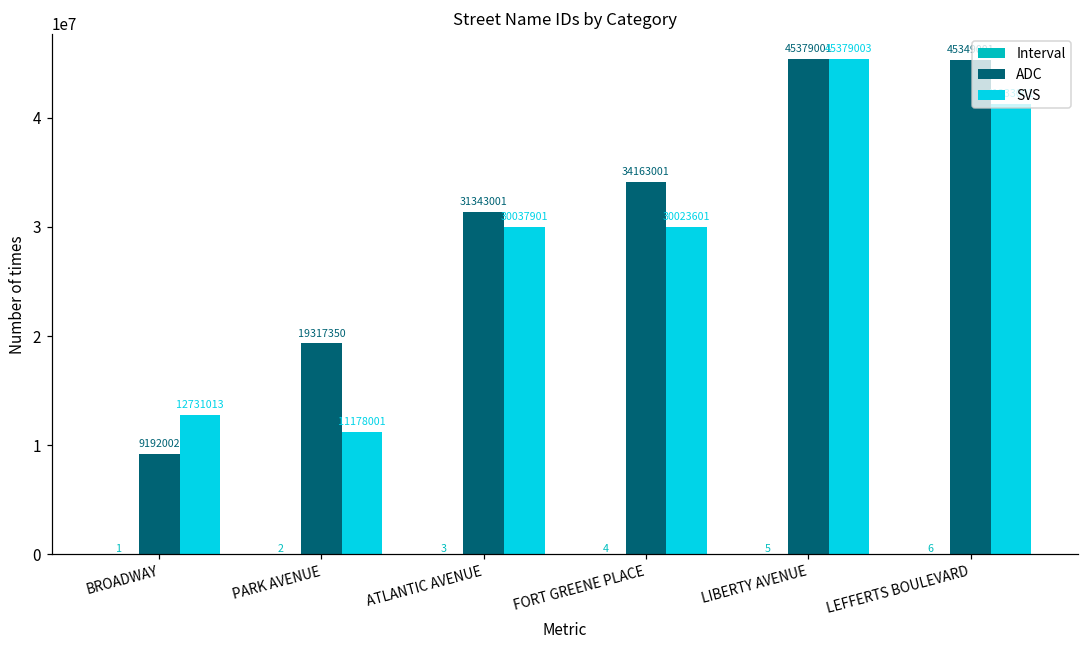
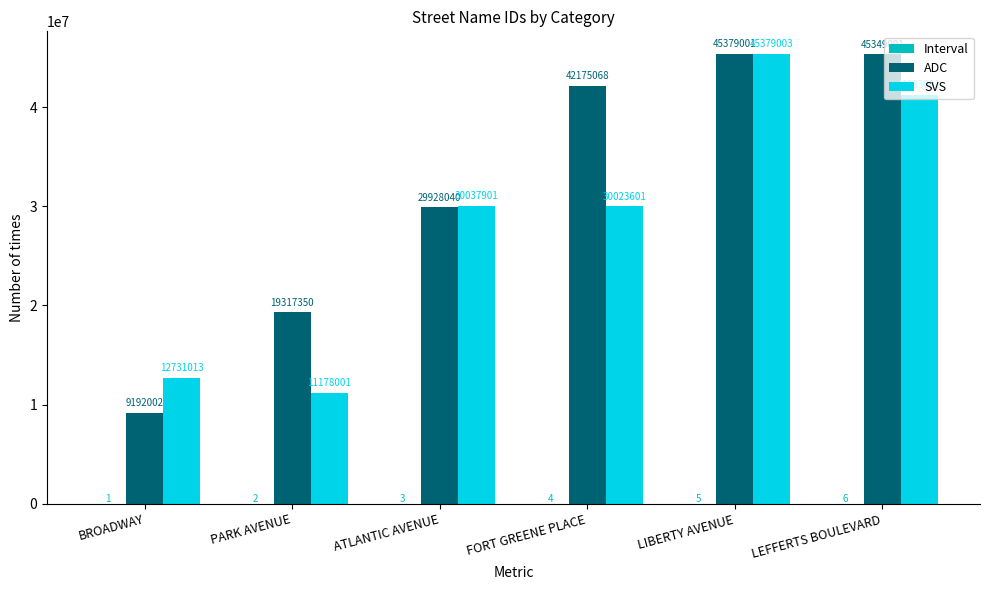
  {
    "ADC": {
      "BROADWAY": 9192002,
      "PARK AVENUE": 19317350,
-     "ATLANTIC AVENUE": 31343001,
-     "FORT GREENE PLACE": 34163001
+     "ATLANTIC AVENUE": 29928040,
+     "FORT GREENE PLACE": 42175068
    }
  }
